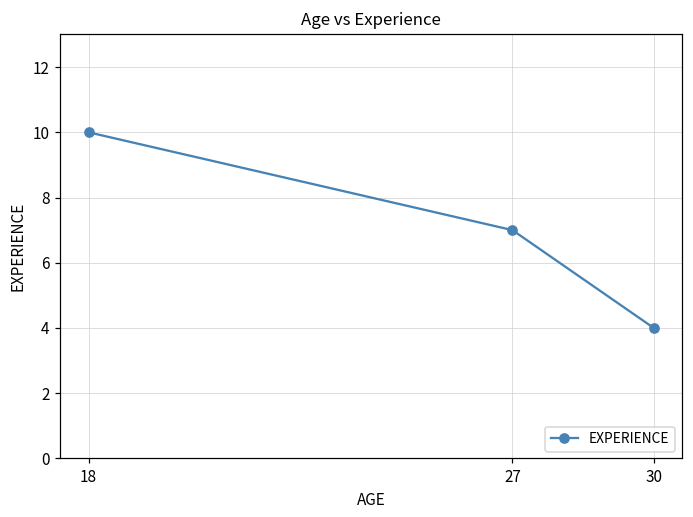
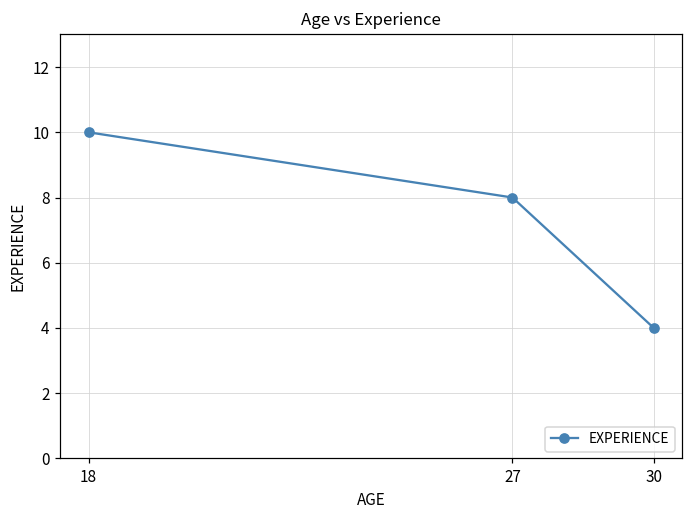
  {
    "18": 10,
-   "27": 7,
+   "27": 8,
    "30": 4
  }
